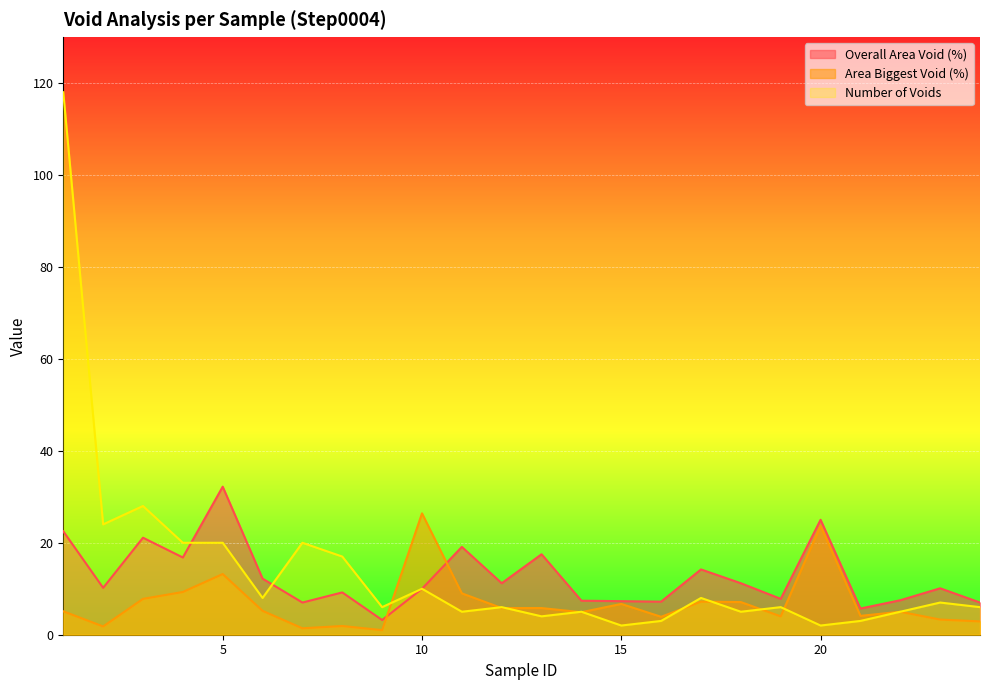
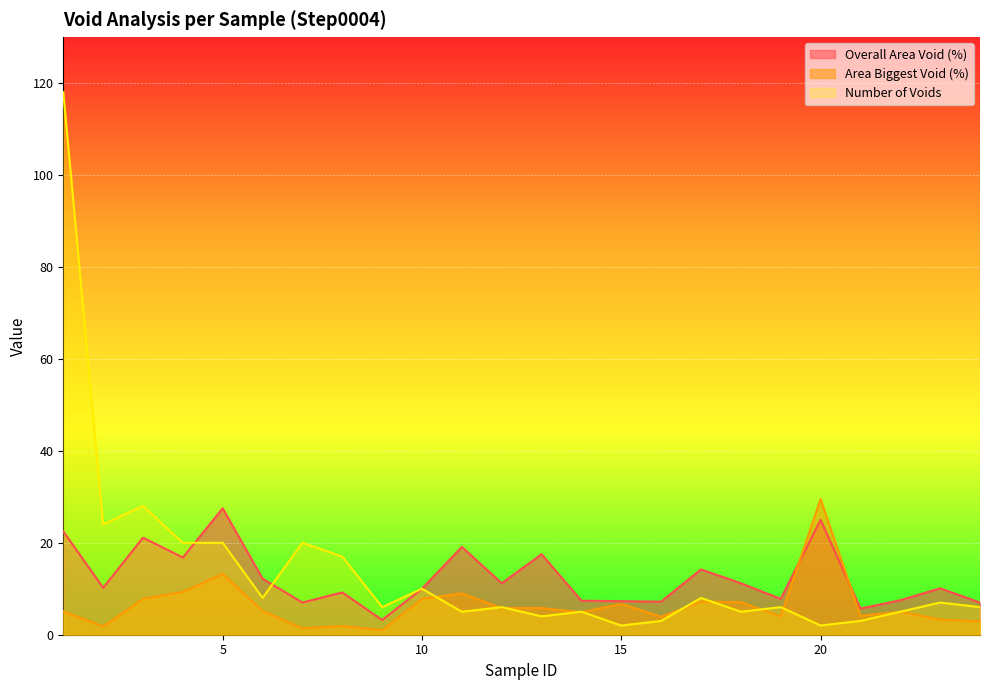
  {
    "Overall Area Void (%)": {
-     "5": 32,
+     "5": 28,
      "15": 7,
      "20": 25
    },
    "Area Biggest Void (%)": {
      "5": 13,
-     "10": 26,
+     "10": 8,
      "15": 7,
-     "20": 24
+     "20": 30
    },
    "Number of Voids": {
      "5": 20,
      "15": 2,
      "20": 2
    }
  }
